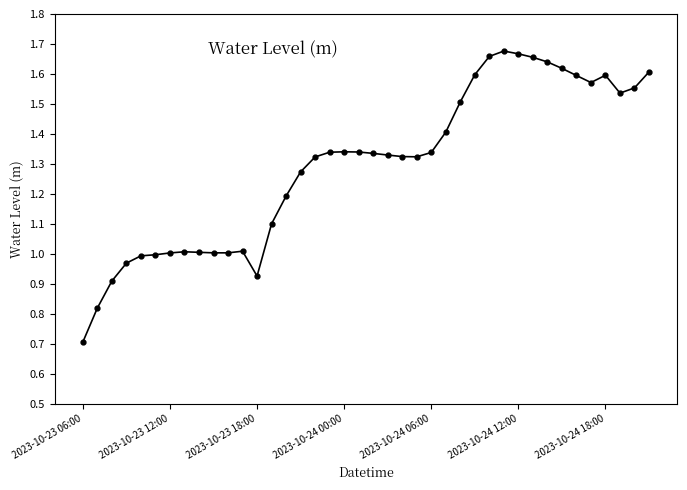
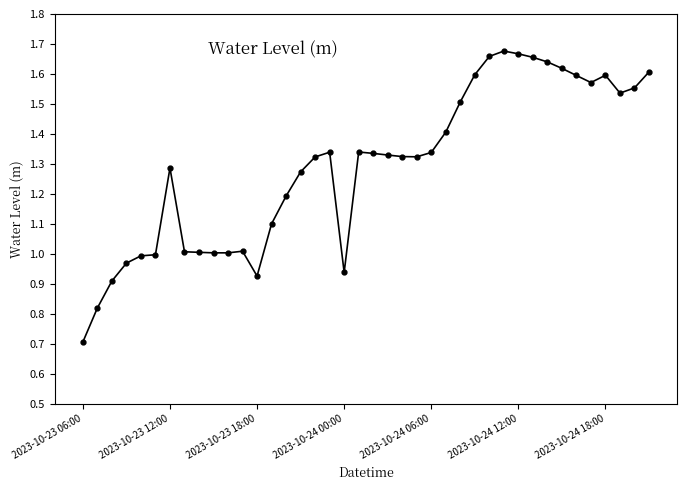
  {
    "2023-10-23 06:00": 0.71,
-   "2023-10-23 12:00": 1.00,
+   "2023-10-23 12:00": 1.29,
    "2023-10-23 18:00": 0.93,
-   "2023-10-24 00:00": 1.34,
+   "2023-10-24 00:00": 0.94,
    "2023-10-24 06:00": 1.34,
    "2023-10-24 12:00": 1.67,
    "2023-10-24 18:00": 1.60
  }
